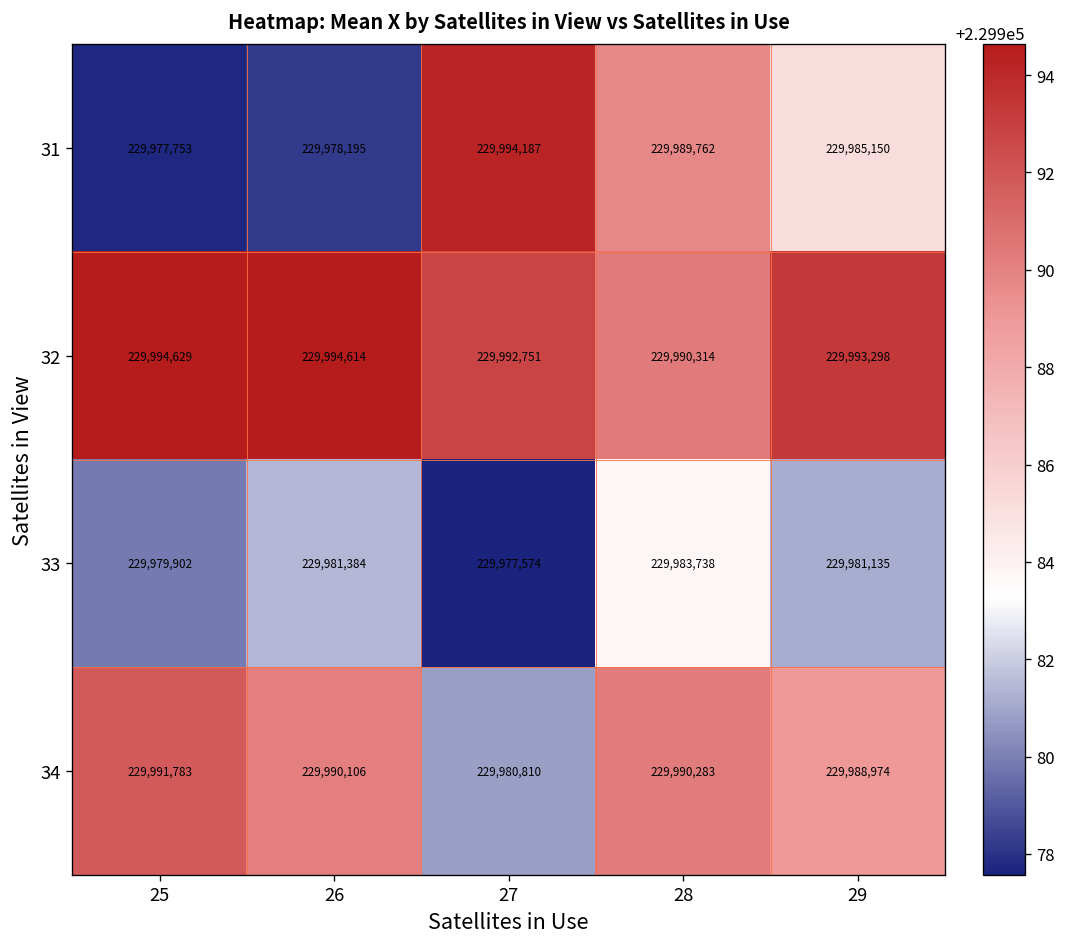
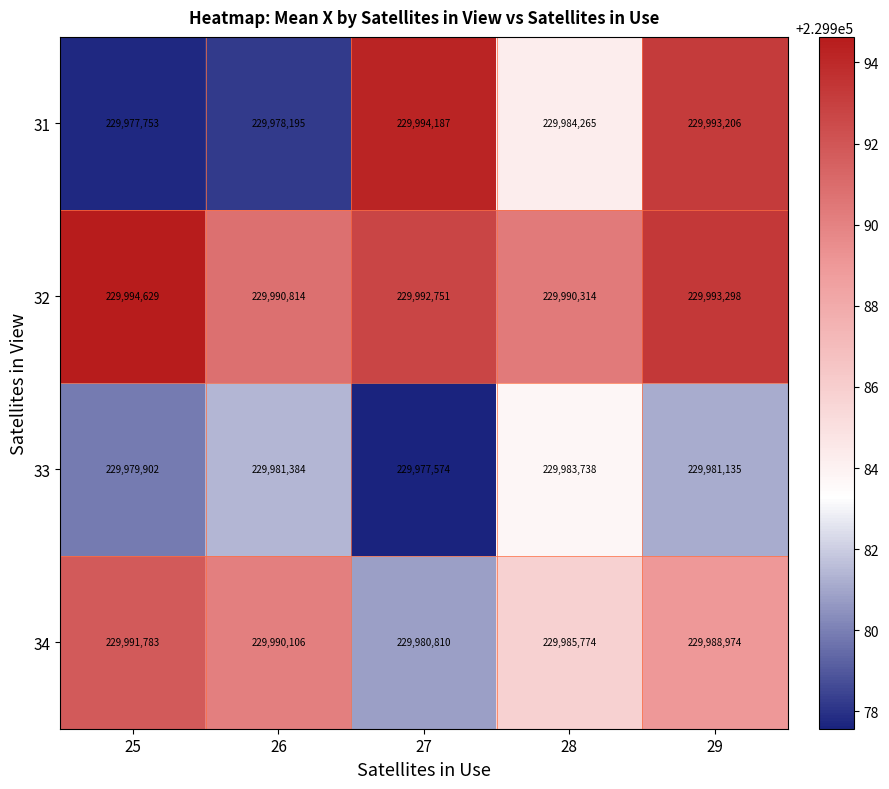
  {
    "31": {
      "25": "229,977,753",
      "26": "229,978,195",
      "27": "229,994,187",
-     "28": "229,989,762",
-     "29": "229,985,150"
+     "28": "229,984,265",
+     "29": "229,993,206"
    },
    "32": {
      "25": "229,994,629",
-     "26": "229,994,614",
+     "26": "229,990,814",
      "27": "229,992,751",
      "28": "229,990,314",
      "29": "229,993,298"
    },
    "33": {
      "25": "229,979,902",
      "26": "229,981,384",
      "27": "229,977,574",
      "28": "229,983,738",
      "29": "229,981,135"
    },
    "34": {
      "25": "229,991,783",
      "26": "229,990,106",
      "27": "229,980,810",
-     "28": "229,990,283",
+     "28": "229,985,774",
      "29": "229,988,974"
    }
  }
